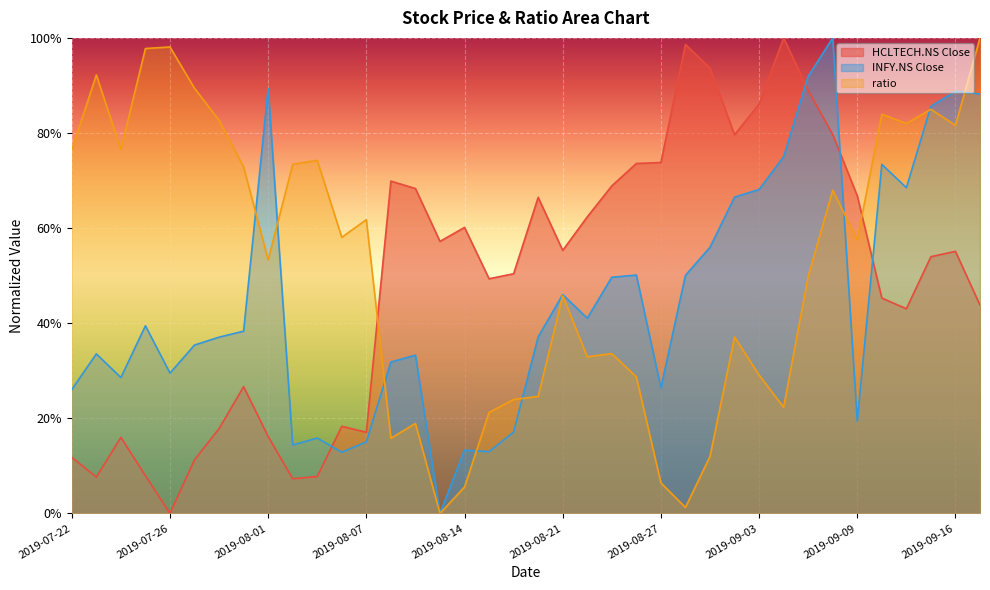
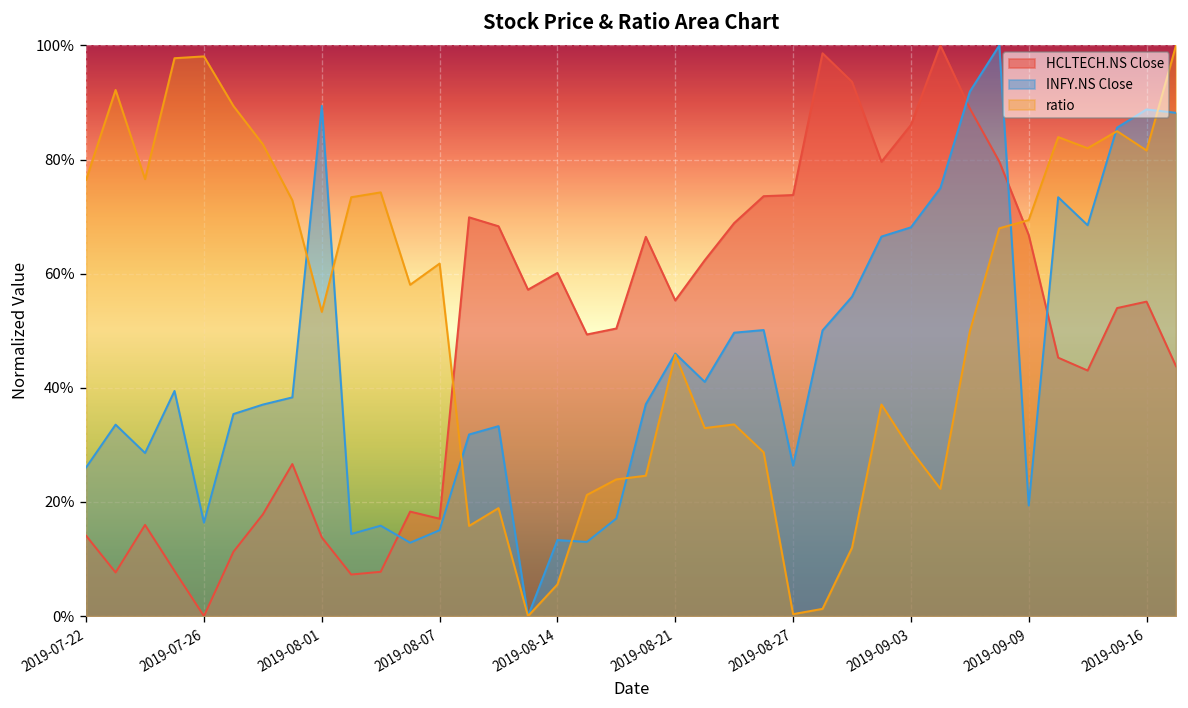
  {
    "HCLTECH.NS Close": {
-     "2019-07-22": "12%",
+     "2019-07-22": "14%",
      "2019-07-26": "0%",
-     "2019-08-01": "16%",
+     "2019-08-01": "14%",
      "2019-08-07": "17%",
      "2019-08-14": "60%",
      "2019-08-21": "55%",
      "2019-08-27": "74%",
      "2019-09-03": "86%",
      "2019-09-09": "67%",
      "2019-09-16": "55%"
    },
    "INFY.NS Close": {
      "2019-07-22": "26%",
-     "2019-07-26": "30%",
+     "2019-07-26": "16%",
      "2019-08-01": "89%",
      "2019-08-07": "15%",
      "2019-08-14": "13%",
      "2019-08-27": "26%",
      "2019-09-03": "68%",
      "2019-09-09": "19%"
    },
    "ratio": {
      "2019-07-22": "76%",
      "2019-07-26": "98%",
      "2019-08-01": "53%",
      "2019-08-07": "62%",
      "2019-08-14": "6%",
-     "2019-08-27": "6%",
+     "2019-08-27": "0%",
      "2019-09-03": "29%",
-     "2019-09-09": "58%",
+     "2019-09-09": "69%",
      "2019-09-16": "82%"
    }
  }
